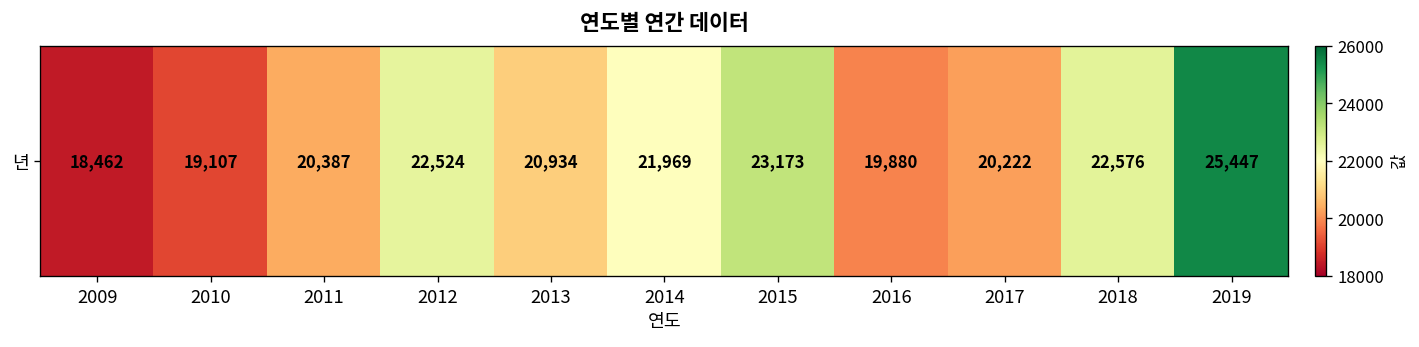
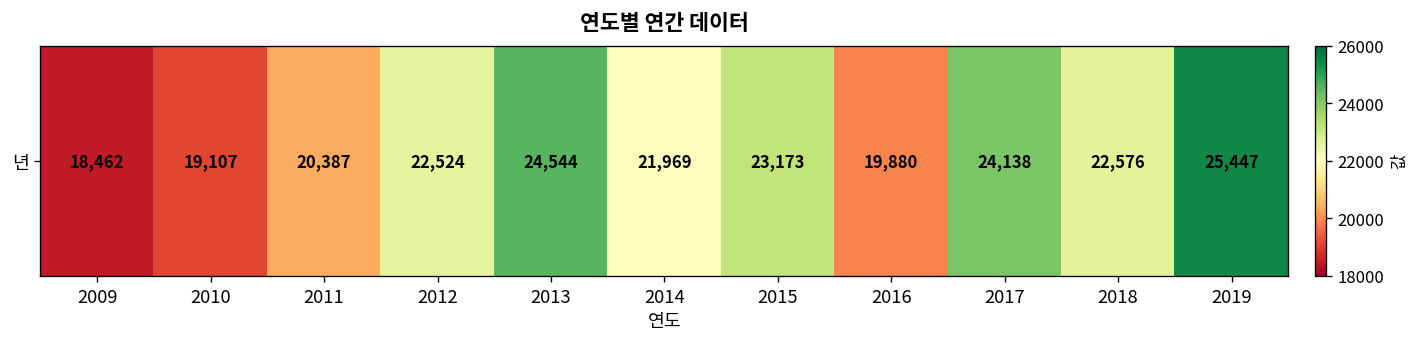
  {
    "년": {
      "2009": "18,462",
      "2010": "19,107",
      "2011": "20,387",
      "2012": "22,524",
-     "2013": "20,934",
+     "2013": "24,544",
      "2014": "21,969",
      "2015": "23,173",
      "2016": "19,880",
-     "2017": "20,222",
+     "2017": "24,138",
      "2018": "22,576",
      "2019": "25,447"
    }
  }
